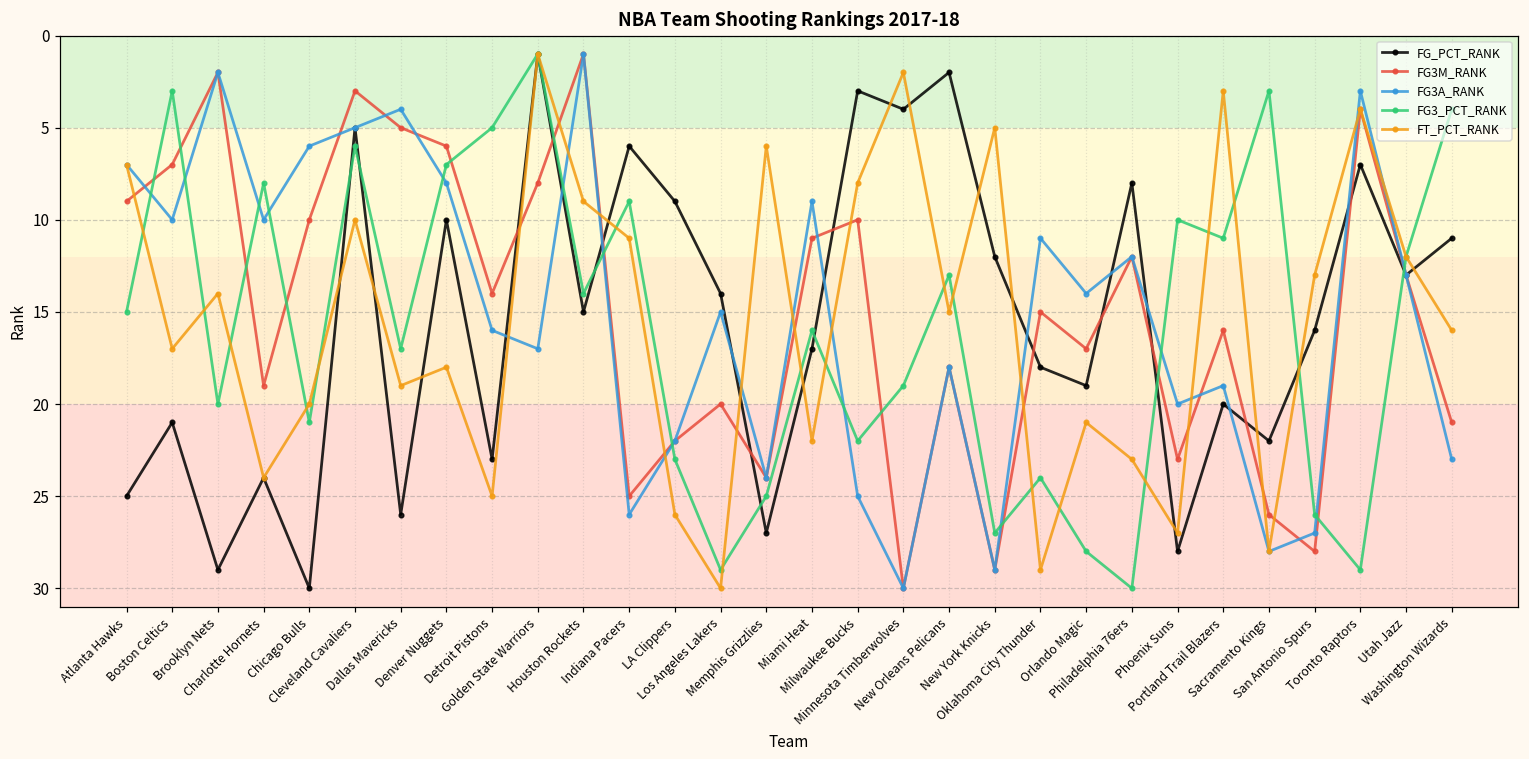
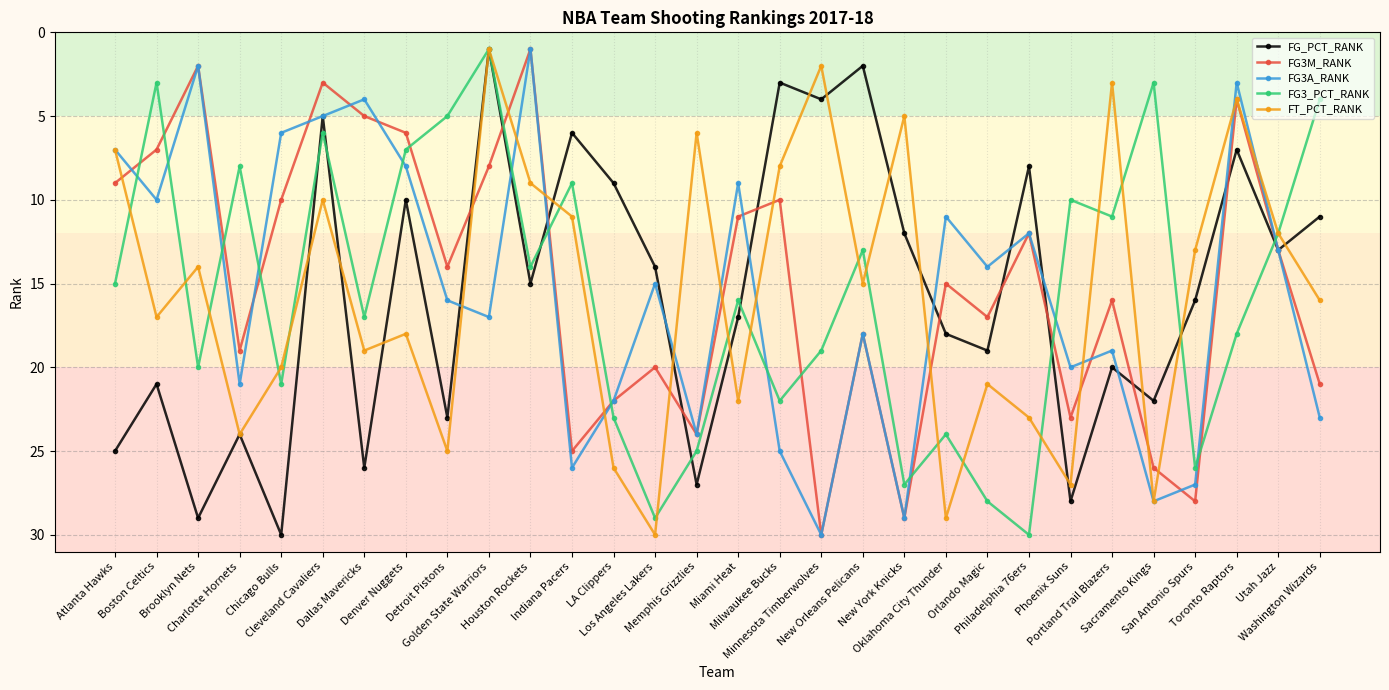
  {
    "FG_PCT_RANK": {
      "Atlanta Hawks": 25,
      "Boston Celtics": 21,
      "Brooklyn Nets": 29,
      "Chicago Bulls": 30,
      "Dallas Mavericks": 26,
      "Denver Nuggets": 10,
      "Detroit Pistons": 23,
      "Houston Rockets": 15,
      "Indiana Pacers": 6,
      "LA Clippers": 9,
      "Los Angeles Lakers": 14,
      "Memphis Grizzlies": 27,
      "Miami Heat": 17,
      "Milwaukee Bucks": 3,
      "Minnesota Timberwolves": 4,
      "New Orleans Pelicans": 2,
      "New York Knicks": 12,
      "Oklahoma City Thunder": 18,
      "Orlando Magic": 19,
      "Philadelphia 76ers": 8,
      "Phoenix Suns": 28,
      "Portland Trail Blazers": 20,
      "Sacramento Kings": 22,
      "San Antonio Spurs": 16,
      "Toronto Raptors": 7,
      "Washington Wizards": 11
    },
    "FG3M_RANK": {
      "Atlanta Hawks": 9,
      "Boston Celtics": 7,
      "Charlotte Hornets": 19,
      "Chicago Bulls": 10,
      "Cleveland Cavaliers": 3,
      "Dallas Mavericks": 5,
      "Denver Nuggets": 6,
      "Detroit Pistons": 14,
      "Golden State Warriors": 8,
      "Indiana Pacers": 25,
      "Los Angeles Lakers": 20,
      "Miami Heat": 11,
      "Milwaukee Bucks": 10,
      "Oklahoma City Thunder": 15,
      "Orlando Magic": 17,
      "Phoenix Suns": 23,
      "Portland Trail Blazers": 16,
      "Sacramento Kings": 26,
      "San Antonio Spurs": 28,
      "Washington Wizards": 21
    },
    "FG3A_RANK": {
      "Boston Celtics": 10,
-     "Charlotte Hornets": 10,
+     "Charlotte Hornets": 21,
      "Chicago Bulls": 6,
      "Dallas Mavericks": 4,
      "Denver Nuggets": 8,
      "Detroit Pistons": 16,
      "Golden State Warriors": 17,
      "Indiana Pacers": 26,
      "Los Angeles Lakers": 15,
      "Miami Heat": 9,
      "Milwaukee Bucks": 25,
      "Oklahoma City Thunder": 11,
      "Orlando Magic": 14,
      "Phoenix Suns": 20,
      "Portland Trail Blazers": 19,
      "San Antonio Spurs": 27,
      "Toronto Raptors": 3,
      "Washington Wizards": 23
    },
    "FG3_PCT_RANK": {
      "Atlanta Hawks": 15,
      "Boston Celtics": 3,
      "Brooklyn Nets": 20,
      "Charlotte Hornets": 8,
      "Chicago Bulls": 21,
      "Cleveland Cavaliers": 6,
      "Dallas Mavericks": 17,
      "Denver Nuggets": 7,
      "Detroit Pistons": 5,
      "Houston Rockets": 14,
      "Indiana Pacers": 9,
      "LA Clippers": 23,
      "Los Angeles Lakers": 29,
      "Memphis Grizzlies": 25,
      "Miami Heat": 16,
      "Milwaukee Bucks": 22,
      "Minnesota Timberwolves": 19,
      "New Orleans Pelicans": 13,
      "New York Knicks": 27,
      "Oklahoma City Thunder": 24,
      "Orlando Magic": 28,
      "Philadelphia 76ers": 30,
      "Phoenix Suns": 10,
      "Portland Trail Blazers": 11,
      "Sacramento Kings": 3,
      "San Antonio Spurs": 26,
-     "Toronto Raptors": 29
+     "Toronto Raptors": 18
    },
    "FT_PCT_RANK": {
      "Boston Celtics": 17,
      "Brooklyn Nets": 14,
      "Chicago Bulls": 20,
      "Cleveland Cavaliers": 10,
      "Dallas Mavericks": 19,
      "Denver Nuggets": 18,
      "Detroit Pistons": 25,
      "Houston Rockets": 9,
      "Indiana Pacers": 11,
      "LA Clippers": 26,
      "Los Angeles Lakers": 30,
      "Memphis Grizzlies": 6,
      "Miami Heat": 22,
      "Milwaukee Bucks": 8,
      "Minnesota Timberwolves": 2,
      "New Orleans Pelicans": 15,
      "New York Knicks": 5,
      "Oklahoma City Thunder": 29,
      "Orlando Magic": 21,
      "Philadelphia 76ers": 23,
      "Phoenix Suns": 27,
      "Portland Trail Blazers": 3,
      "San Antonio Spurs": 13,
      "Washington Wizards": 16
    }
  }
